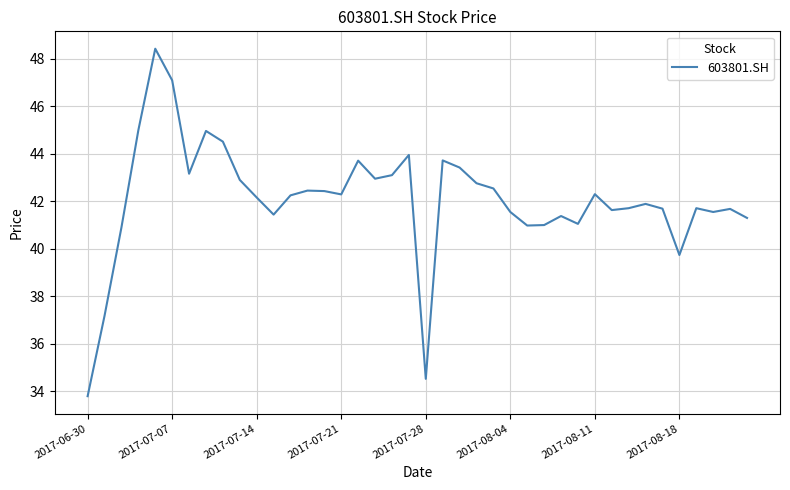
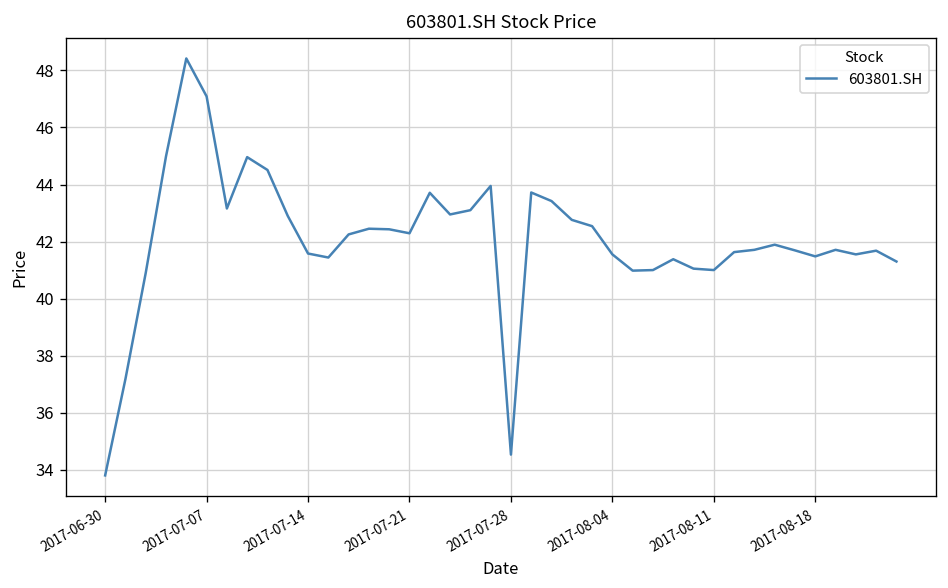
  {
    "2017-06-30": 33.8,
    "2017-07-07": 47.1,
-   "2017-07-14": 42.2,
+   "2017-07-14": 41.6,
    "2017-07-21": 42.3,
    "2017-07-28": 34.5,
    "2017-08-04": 41.6,
-   "2017-08-11": 42.3,
-   "2017-08-18": 39.7
+   "2017-08-11": 41.0,
+   "2017-08-18": 41.5
  }
